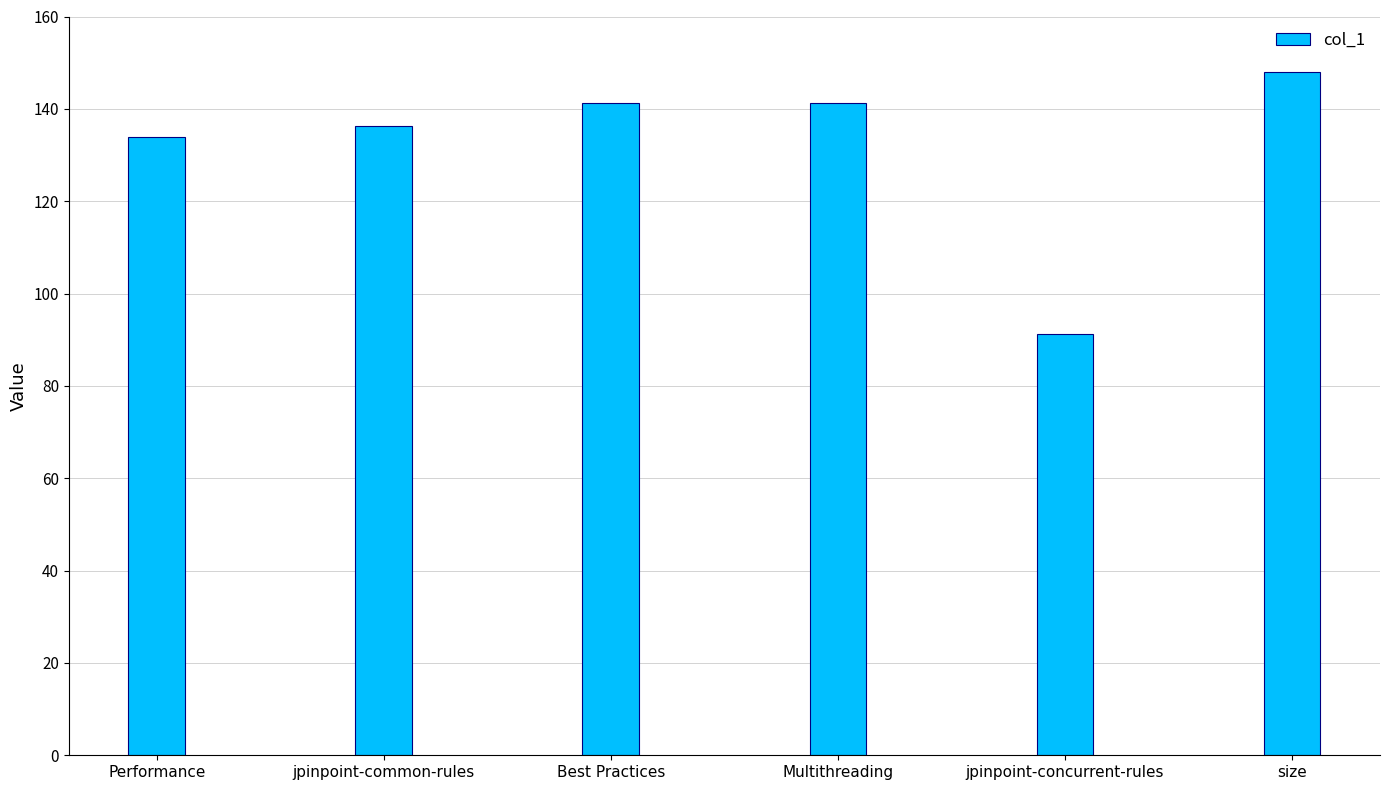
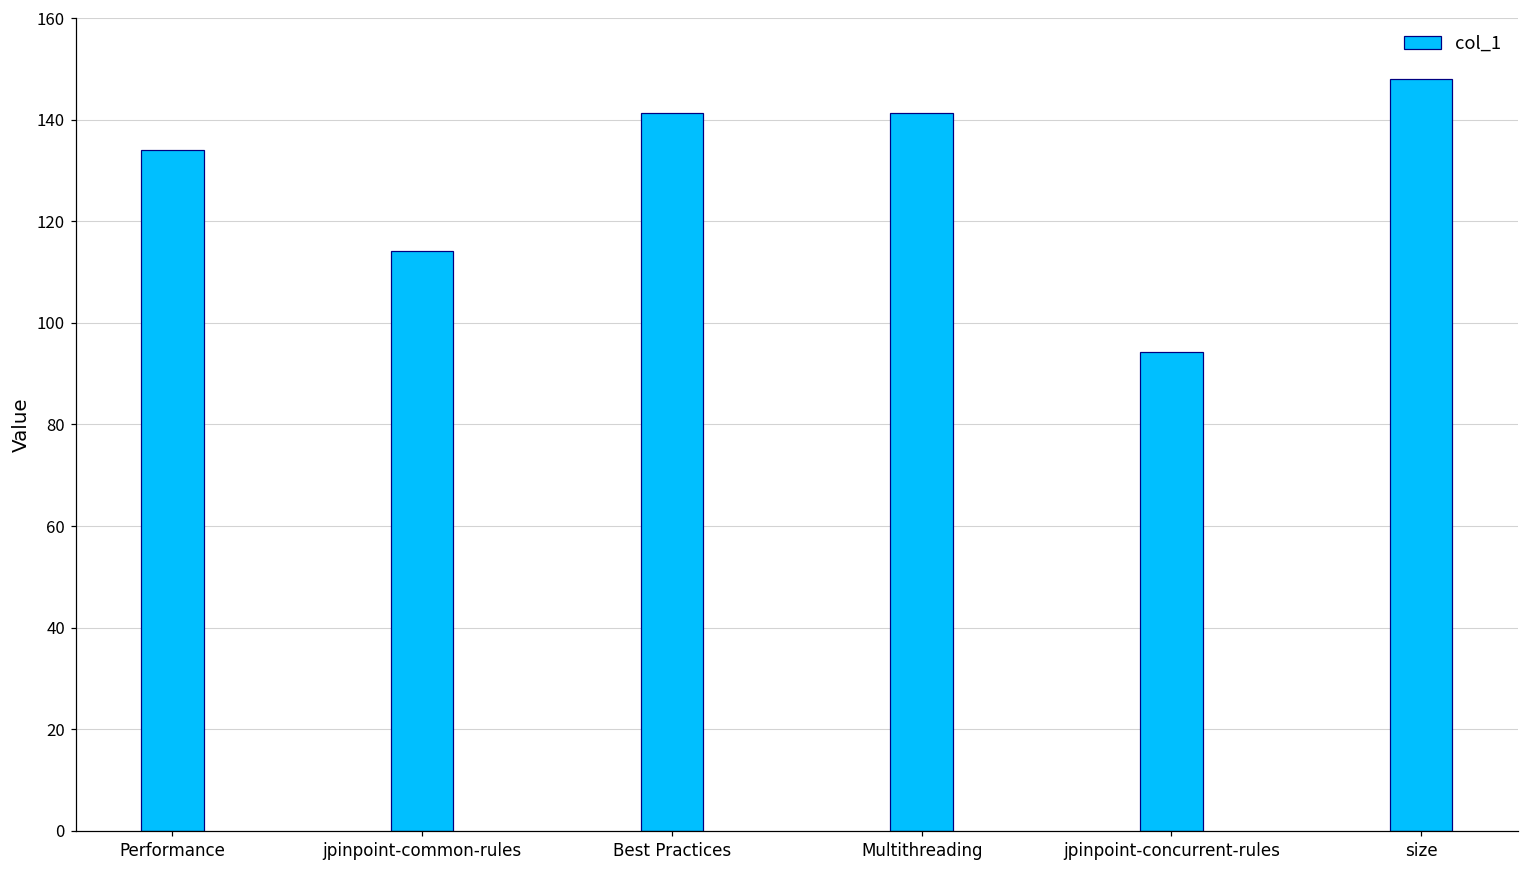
  {
    "Performance": 134,
-   "jpinpoint-common-rules": 136,
+   "jpinpoint-common-rules": 114,
    "Best Practices": 141,
    "Multithreading": 141,
-   "jpinpoint-concurrent-rules": 91,
+   "jpinpoint-concurrent-rules": 94,
    "size": 148
  }
